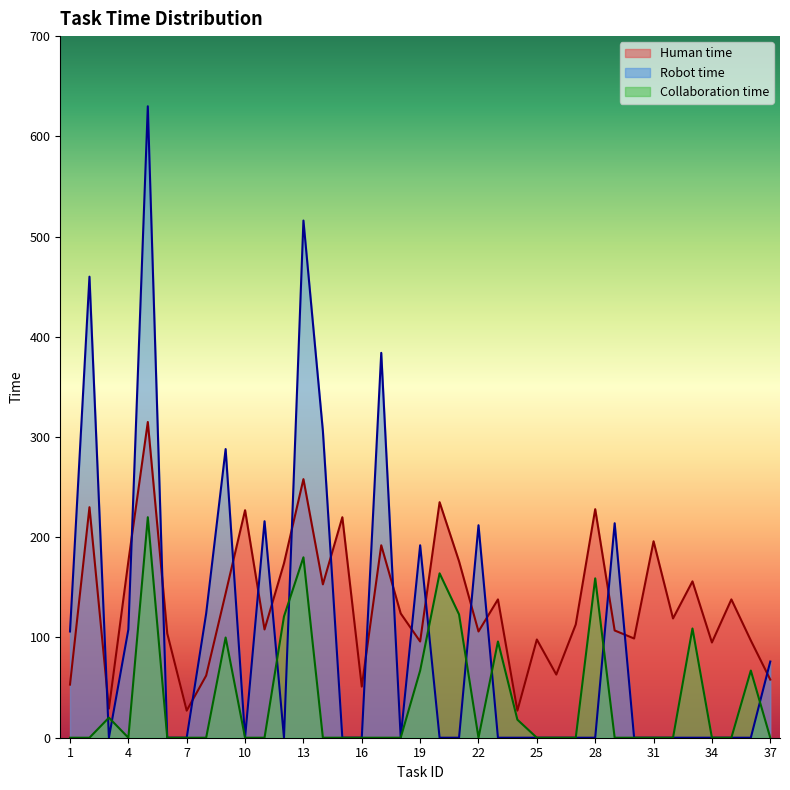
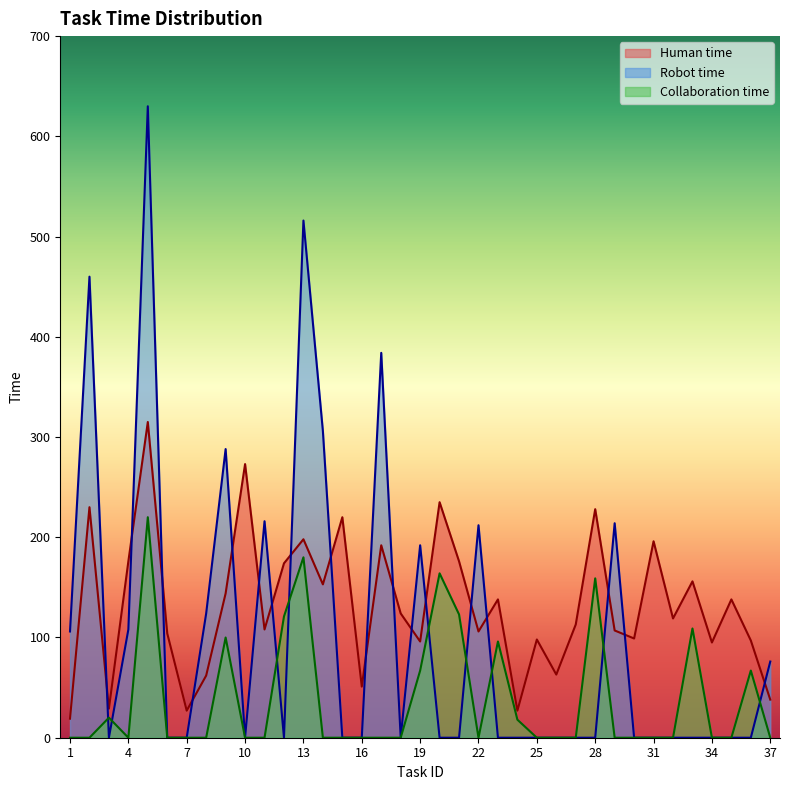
  {
    "Human time": {
-     "1": 53,
+     "1": 19,
      "4": 176,
      "7": 27,
-     "10": 227,
-     "13": 258,
+     "10": 273,
+     "13": 198,
      "16": 51,
      "19": 96,
      "22": 106,
      "25": 98,
      "28": 228,
      "31": 196,
      "34": 95,
-     "37": 58
+     "37": 38
    },
    "Robot time": {
      "1": 106,
      "4": 108,
      "13": 516,
      "19": 192,
      "22": 212,
      "28": 0,
      "37": 76
    },
    "Collaboration time": {
      "1": 0,
      "4": 0,
      "13": 180,
      "19": 67,
      "22": 0,
      "28": 159,
      "37": 0
    }
  }
